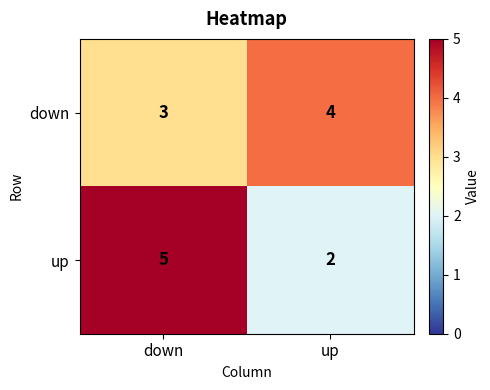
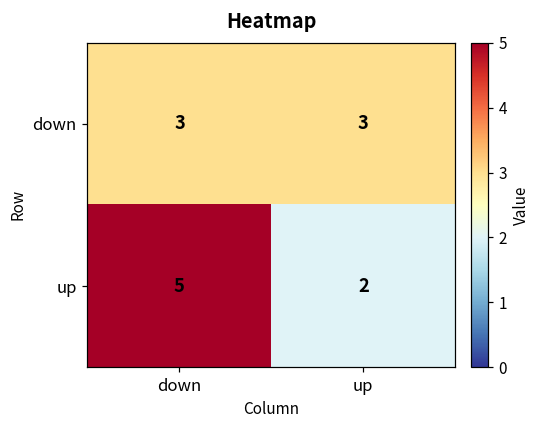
  {
    "down": {
      "down": 3,
-     "up": 4
+     "up": 3
    },
    "up": {
      "down": 5,
      "up": 2
    }
  }
